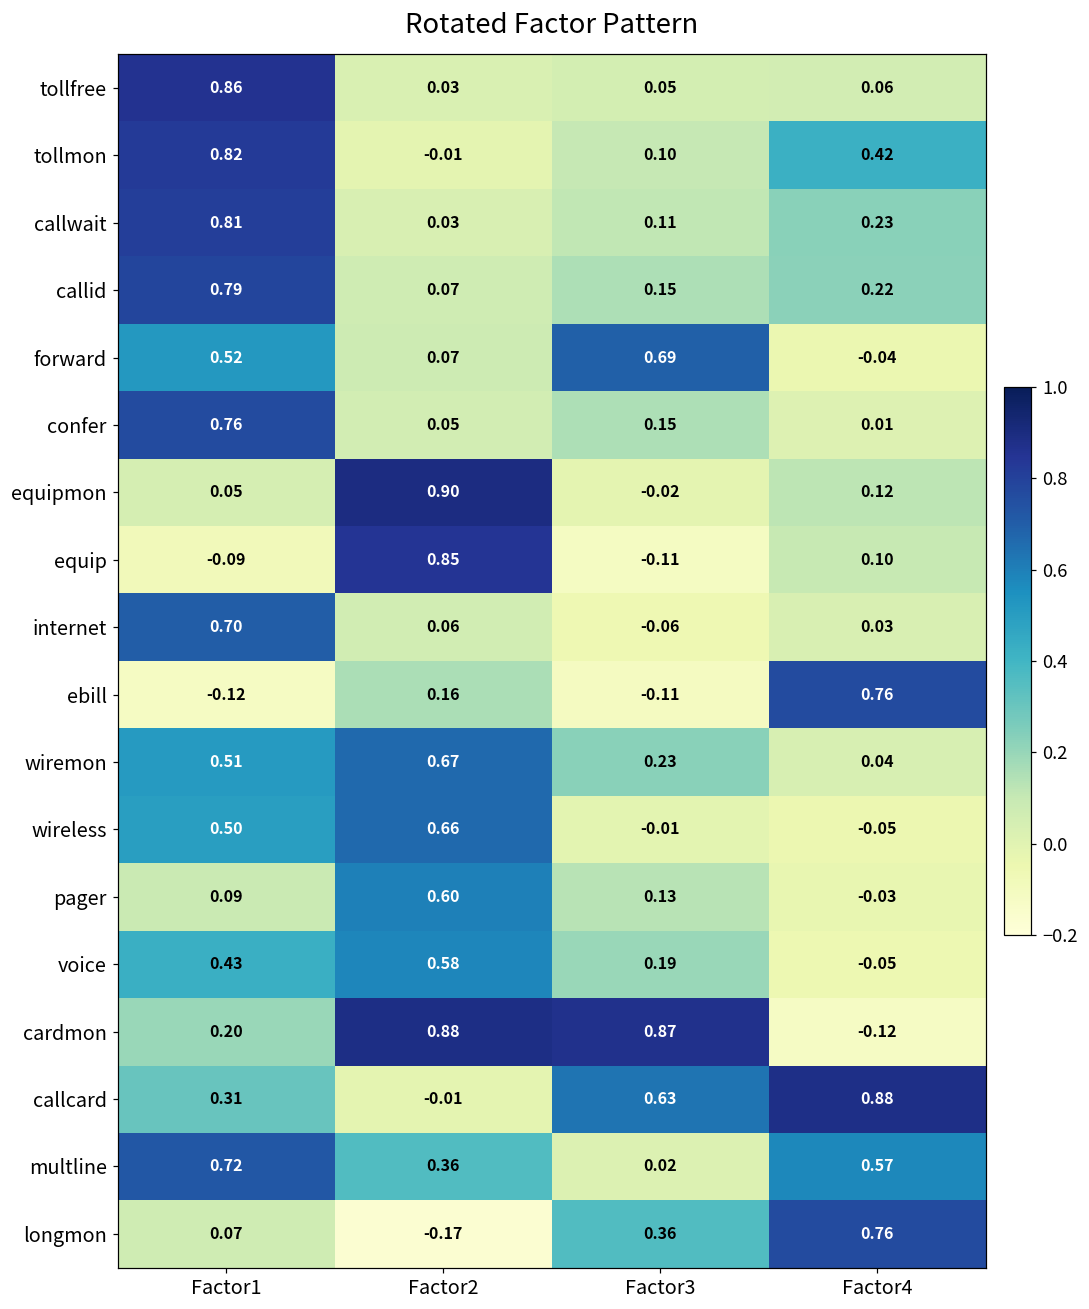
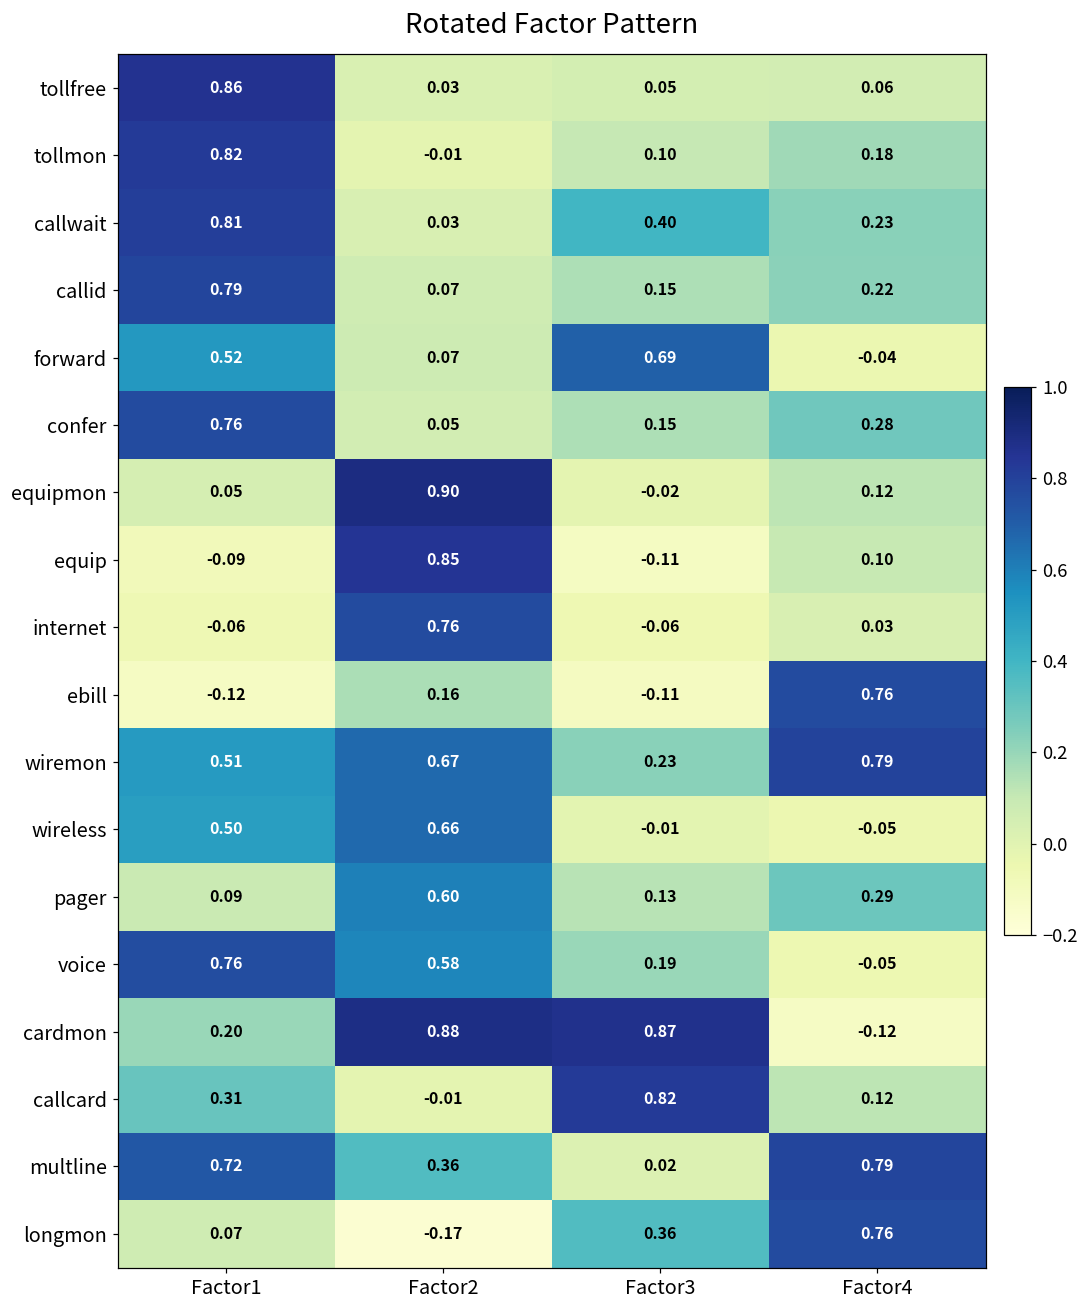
  {
    "tollfree": {
      "Factor1": 0.86,
      "Factor2": 0.03,
      "Factor3": 0.05,
      "Factor4": 0.06
    },
    "tollmon": {
      "Factor1": 0.82,
      "Factor2": -0.01,
      "Factor3": 0.10,
-     "Factor4": 0.42
+     "Factor4": 0.18
    },
    "callwait": {
      "Factor1": 0.81,
      "Factor2": 0.03,
-     "Factor3": 0.11,
+     "Factor3": 0.40,
      "Factor4": 0.23
    },
    "callid": {
      "Factor1": 0.79,
      "Factor2": 0.07,
      "Factor3": 0.15,
      "Factor4": 0.22
    },
    "forward": {
      "Factor1": 0.52,
      "Factor2": 0.07,
      "Factor3": 0.69,
      "Factor4": -0.04
    },
    "confer": {
      "Factor1": 0.76,
      "Factor2": 0.05,
      "Factor3": 0.15,
-     "Factor4": 0.01
+     "Factor4": 0.28
    },
    "equipmon": {
      "Factor1": 0.05,
      "Factor2": 0.90,
      "Factor3": -0.02,
      "Factor4": 0.12
    },
    "equip": {
      "Factor1": -0.09,
      "Factor2": 0.85,
      "Factor3": -0.11,
      "Factor4": 0.10
    },
    "internet": {
-     "Factor1": 0.70,
-     "Factor2": 0.06,
+     "Factor1": -0.06,
+     "Factor2": 0.76,
      "Factor3": -0.06,
      "Factor4": 0.03
    },
    "ebill": {
      "Factor1": -0.12,
      "Factor2": 0.16,
      "Factor3": -0.11,
      "Factor4": 0.76
    },
    "wiremon": {
      "Factor1": 0.51,
      "Factor2": 0.67,
      "Factor3": 0.23,
-     "Factor4": 0.04
+     "Factor4": 0.79
    },
    "wireless": {
      "Factor1": 0.50,
      "Factor2": 0.66,
      "Factor3": -0.01,
      "Factor4": -0.05
    },
    "pager": {
      "Factor1": 0.09,
      "Factor2": 0.60,
      "Factor3": 0.13,
-     "Factor4": -0.03
+     "Factor4": 0.29
    },
    "voice": {
-     "Factor1": 0.43,
+     "Factor1": 0.76,
      "Factor2": 0.58,
      "Factor3": 0.19,
      "Factor4": -0.05
    },
    "cardmon": {
      "Factor1": 0.20,
      "Factor2": 0.88,
      "Factor3": 0.87,
      "Factor4": -0.12
    },
    "callcard": {
      "Factor1": 0.31,
      "Factor2": -0.01,
-     "Factor3": 0.63,
-     "Factor4": 0.88
+     "Factor3": 0.82,
+     "Factor4": 0.12
    },
    "multline": {
      "Factor1": 0.72,
      "Factor2": 0.36,
      "Factor3": 0.02,
-     "Factor4": 0.57
+     "Factor4": 0.79
    },
    "longmon": {
      "Factor1": 0.07,
      "Factor2": -0.17,
      "Factor3": 0.36,
      "Factor4": 0.76
    }
  }
